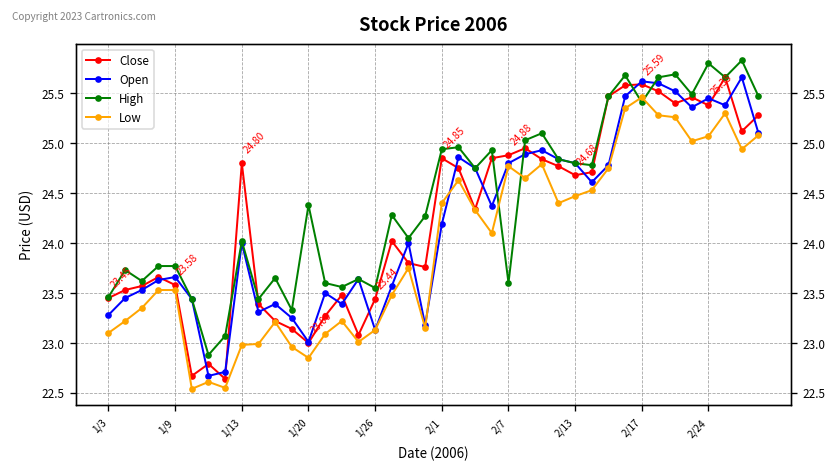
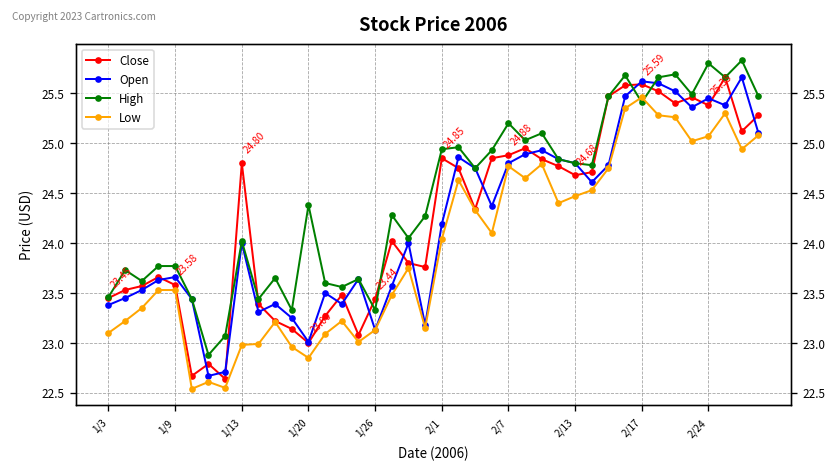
  {
    "Close": {
      "1/13": 24.80
    },
    "Open": {
-     "1/3": 23.3,
+     "1/3": 23.4,
      "2/1": 24.2
    },
    "High": {
      "1/20": 24.4,
-     "1/26": 23.6,
-     "2/7": 23.6,
+     "1/26": 23.3,
+     "2/7": 25.2,
      "2/17": 25.4,
      "2/24": 25.8
    },
    "Low": {
      "1/3": 23.1,
      "1/9": 23.5,
      "1/13": 23.0,
      "1/20": 22.9,
-     "2/1": 24.4,
+     "2/1": 24.0,
      "2/13": 24.5,
      "2/17": 25.5,
      "2/24": 25.1
    }
  }
